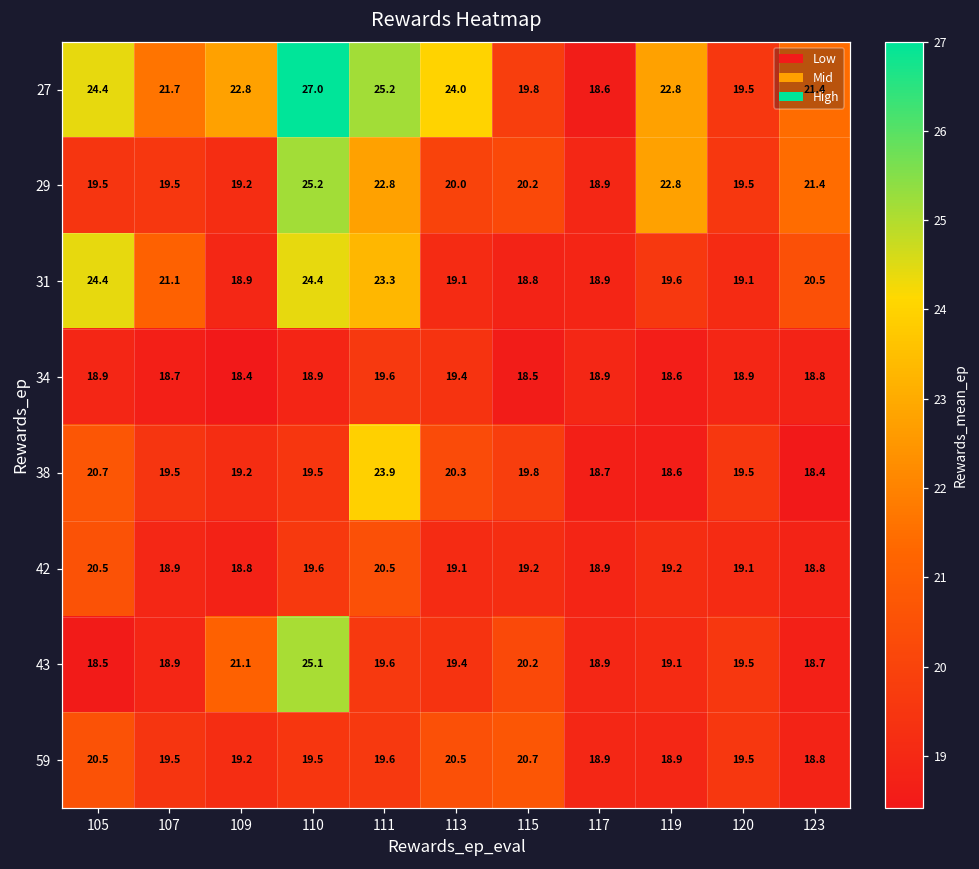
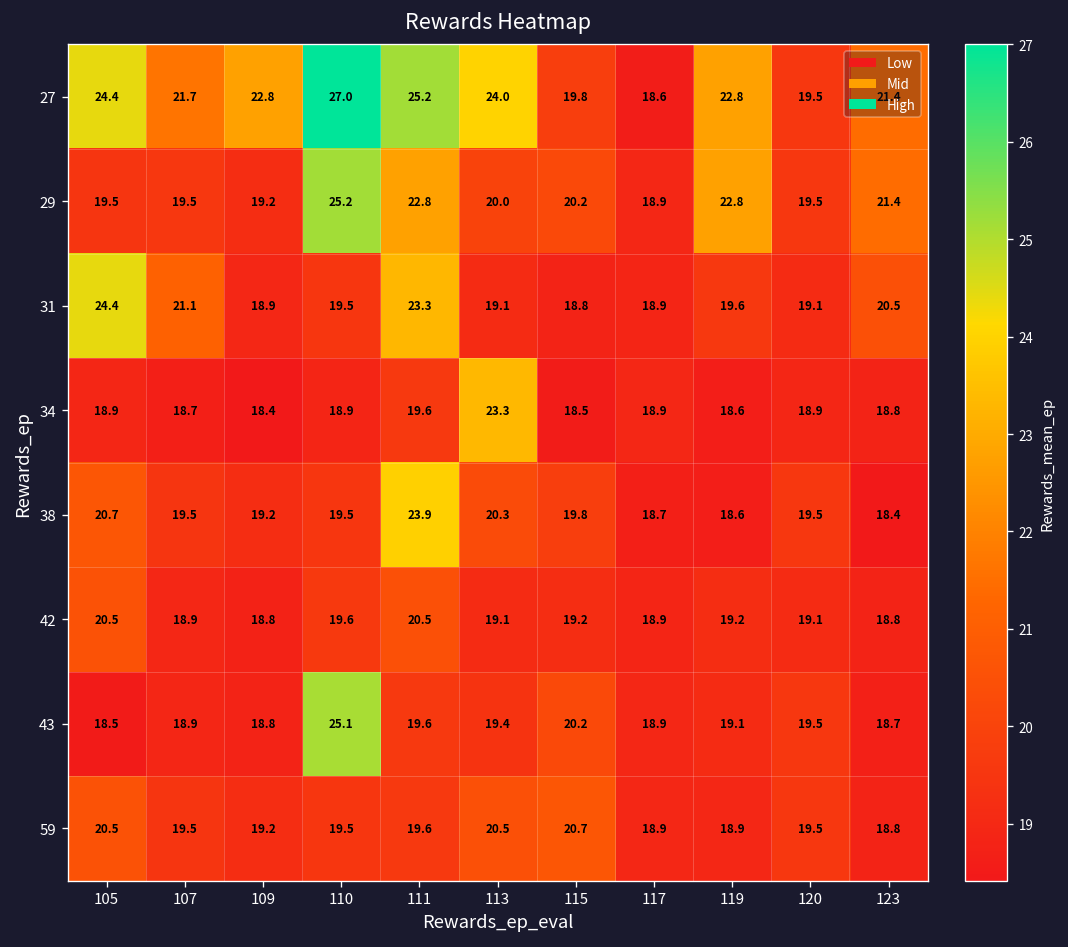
  {
    "27": {
      "105": 24.4,
      "107": 21.7,
      "109": 22.8,
      "110": 27.0,
      "111": 25.2,
      "113": 24.0,
      "115": 19.8,
      "117": 18.6,
      "119": 22.8,
      "120": 19.5
    },
    "29": {
      "105": 19.5,
      "107": 19.5,
      "109": 19.2,
      "110": 25.2,
      "111": 22.8,
      "113": 20.0,
      "115": 20.2,
      "117": 18.9,
      "119": 22.8,
      "120": 19.5,
      "123": 21.4
    },
    "31": {
      "105": 24.4,
      "107": 21.1,
      "109": 18.9,
-     "110": 24.4,
+     "110": 19.5,
      "111": 23.3,
      "113": 19.1,
      "115": 18.8,
      "117": 18.9,
      "119": 19.6,
      "120": 19.1,
      "123": 20.5
    },
    "34": {
      "105": 18.9,
      "107": 18.7,
      "109": 18.4,
      "110": 18.9,
      "111": 19.6,
-     "113": 19.4,
+     "113": 23.3,
      "115": 18.5,
      "117": 18.9,
      "119": 18.6,
      "120": 18.9,
      "123": 18.8
    },
    "38": {
      "105": 20.7,
      "107": 19.5,
      "109": 19.2,
      "110": 19.5,
      "111": 23.9,
      "113": 20.3,
      "115": 19.8,
      "117": 18.7,
      "119": 18.6,
      "120": 19.5,
      "123": 18.4
    },
    "42": {
      "105": 20.5,
      "107": 18.9,
      "109": 18.8,
      "110": 19.6,
      "111": 20.5,
      "113": 19.1,
      "115": 19.2,
      "117": 18.9,
      "119": 19.2,
      "120": 19.1,
      "123": 18.8
    },
    "43": {
      "105": 18.5,
      "107": 18.9,
-     "109": 21.1,
+     "109": 18.8,
      "110": 25.1,
      "111": 19.6,
      "113": 19.4,
      "115": 20.2,
      "117": 18.9,
      "119": 19.1,
      "120": 19.5,
      "123": 18.7
    },
    "59": {
      "105": 20.5,
      "107": 19.5,
      "109": 19.2,
      "110": 19.5,
      "111": 19.6,
      "113": 20.5,
      "115": 20.7,
      "117": 18.9,
      "119": 18.9,
      "120": 19.5,
      "123": 18.8
    }
  }
